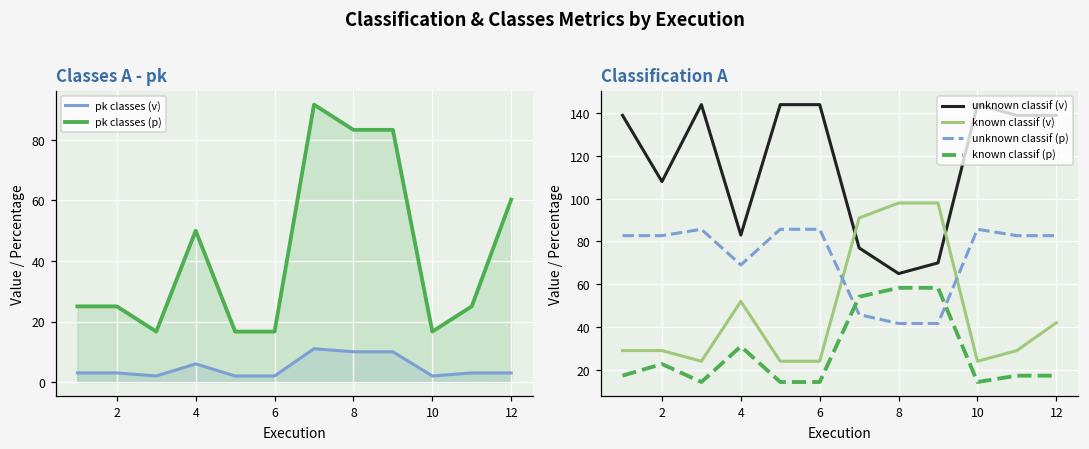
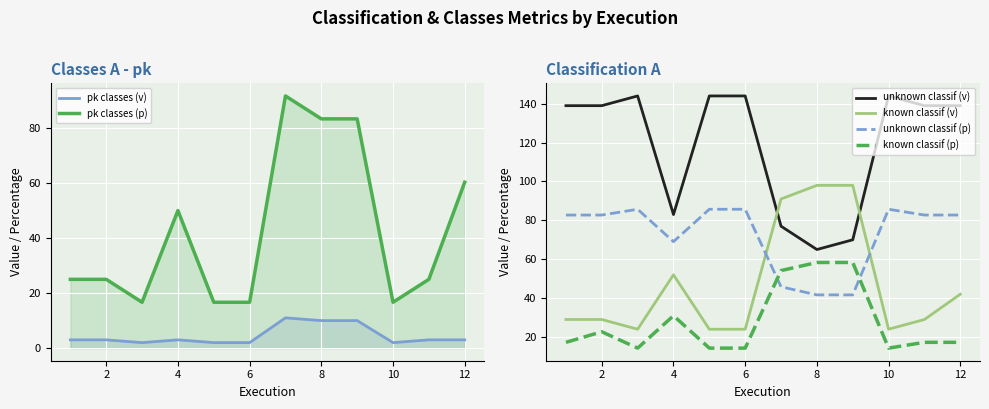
  {
    "Classes A - pk": {
      "pk classes (v)": {
        "2": 3,
-       "4": 6,
+       "4": 3,
        "6": 2,
        "8": 10,
        "10": 2,
        "12": 3
      },
      "pk classes (p)": {
        "2": 25,
        "4": 50,
        "6": 17,
        "8": 83,
        "10": 17,
        "12": 60
      }
    },
    "Classification A": {
      "unknown classif (v)": {
-       "2": 108,
+       "2": 139,
        "4": 83,
        "6": 144,
        "8": 65
      },
      "known classif (v)": {
        "2": 29,
        "4": 52,
        "6": 24,
        "8": 98,
        "10": 24,
        "12": 42
      },
      "unknown classif (p)": {
        "2": 83,
        "4": 69,
        "6": 86,
        "8": 42,
        "10": 86,
        "12": 83
      },
      "known classif (p)": {
        "2": 23,
        "4": 31,
        "6": 14,
        "8": 58,
        "10": 14,
        "12": 17
      }
    }
  }
